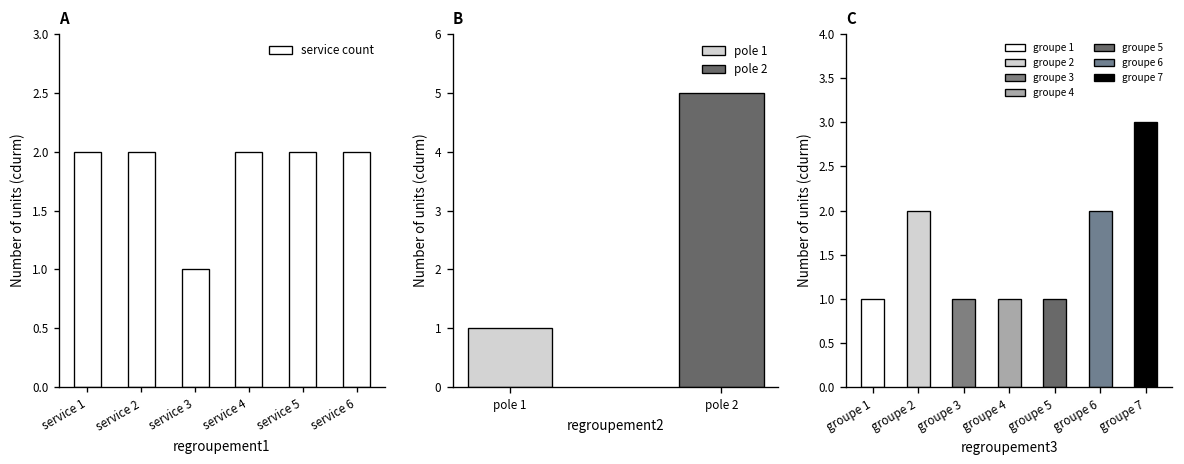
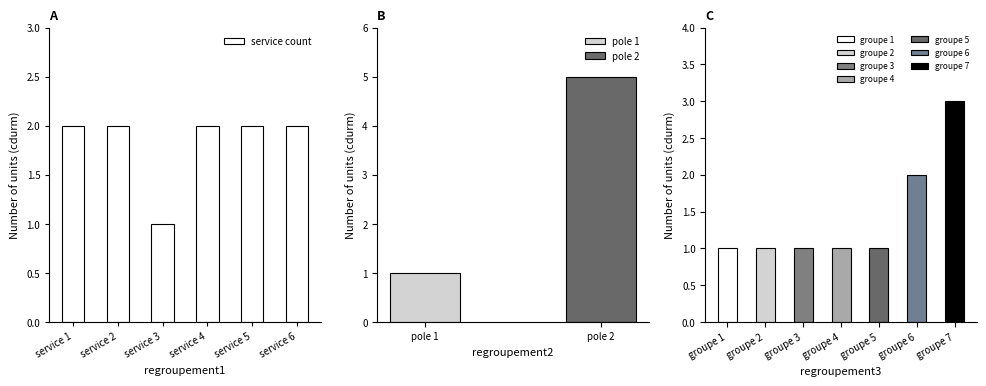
  {
    "A": {
      "service 1": 2.0,
      "service 2": 2.0,
      "service 3": 1.0,
      "service 4": 2.0,
      "service 5": 2.0,
      "service 6": 2.0
    },
    "B": {
      "pole 1": 1.0,
      "pole 2": 5.0
    },
    "C": {
      "groupe 1": 1,
-     "groupe 2": 2,
+     "groupe 2": 1,
      "groupe 3": 1,
      "groupe 4": 1,
      "groupe 5": 1,
      "groupe 6": 2,
      "groupe 7": 3
    }
  }
